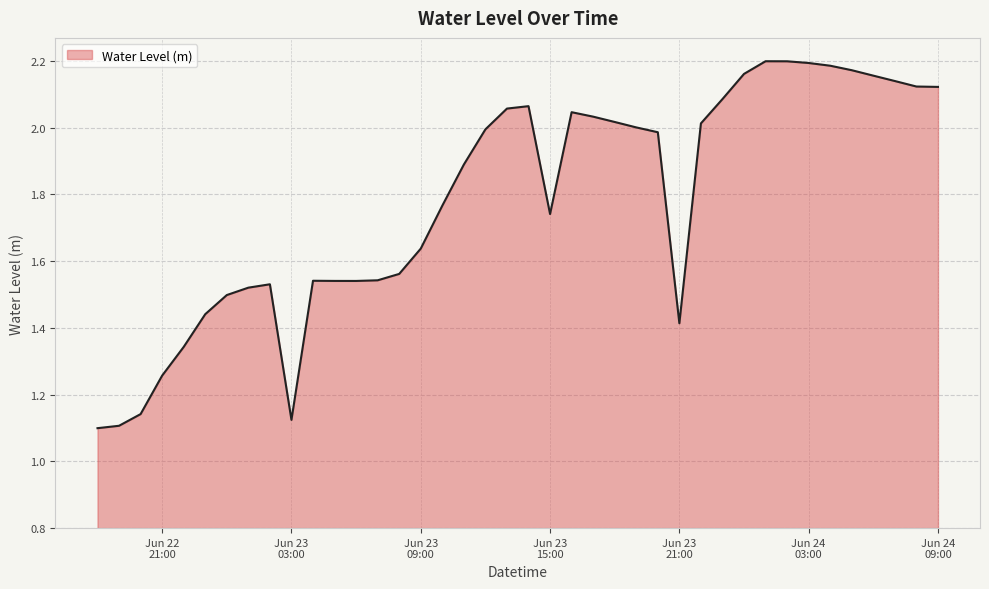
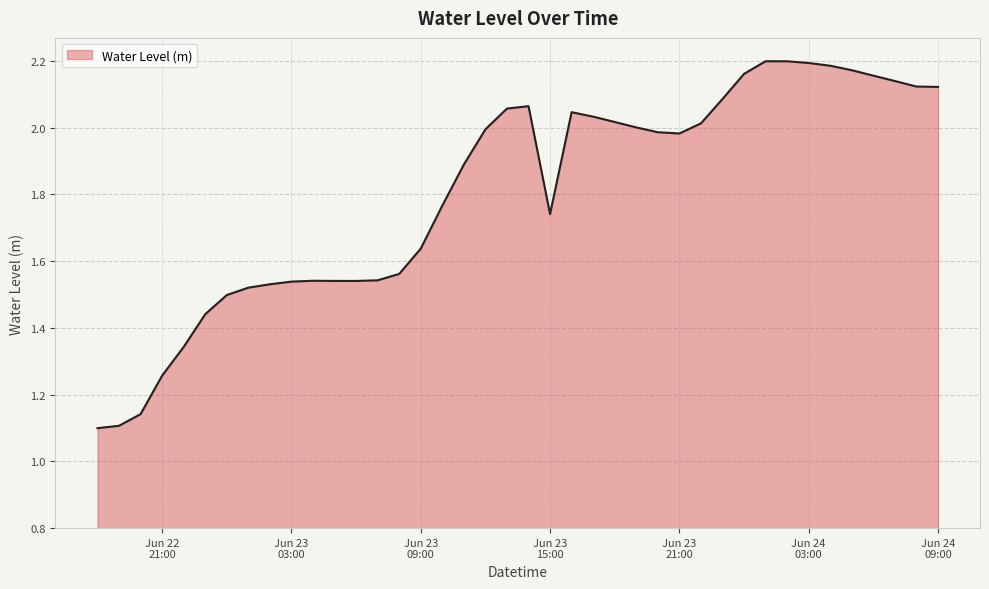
  {
    "Jun 22 21:00": 1.26,
-   "Jun 23 03:00": 1.12,
+   "Jun 23 03:00": 1.54,
    "Jun 23 09:00": 1.64,
    "Jun 23 15:00": 1.74,
-   "Jun 23 21:00": 1.41,
+   "Jun 23 21:00": 1.98,
    "Jun 24 03:00": 2.19,
    "Jun 24 09:00": 2.12
  }
